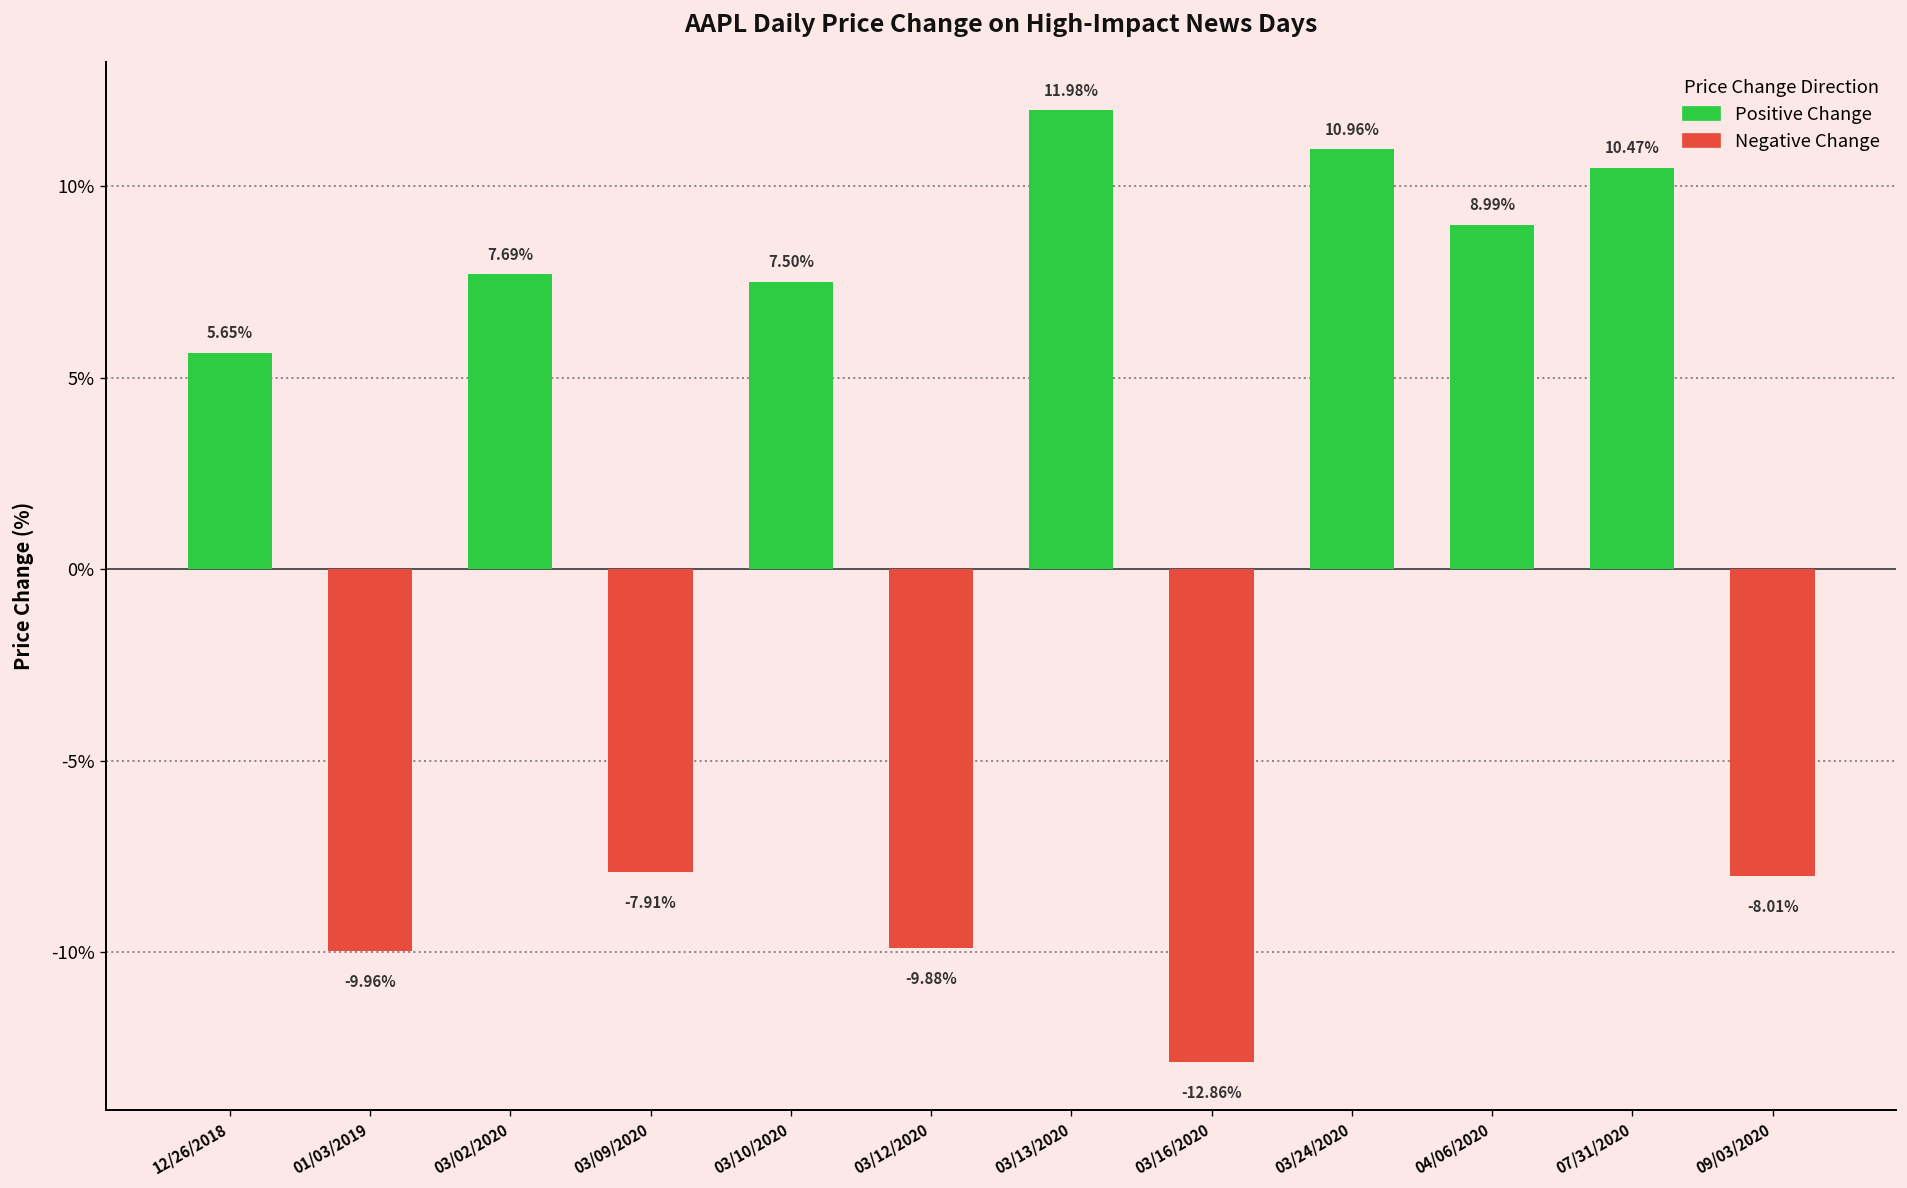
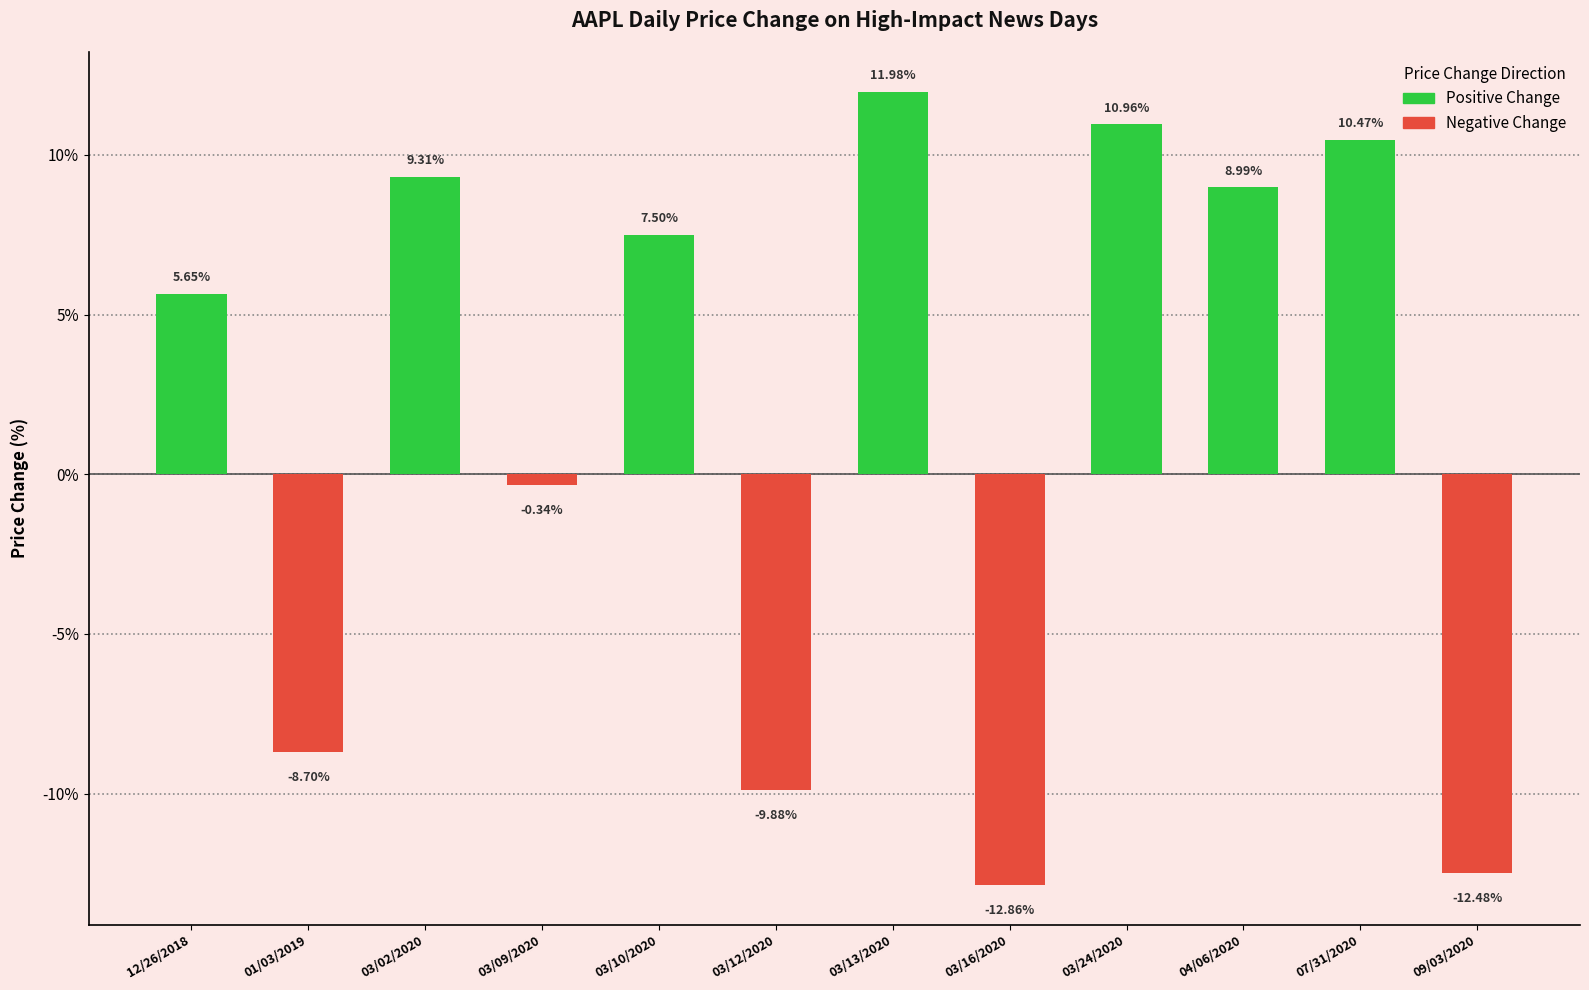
  {
    "12/26/2018": "5.65%",
-   "01/03/2019": "-9.96%",
-   "03/02/2020": "7.69%",
-   "03/09/2020": "-7.91%",
+   "01/03/2019": "-8.70%",
+   "03/02/2020": "9.31%",
+   "03/09/2020": "-0.34%",
    "03/10/2020": "7.50%",
    "03/12/2020": "-9.88%",
    "03/13/2020": "11.98%",
    "03/16/2020": "-12.86%",
    "03/24/2020": "10.96%",
    "04/06/2020": "8.99%",
    "07/31/2020": "10.47%",
-   "09/03/2020": "-8.01%"
+   "09/03/2020": "-12.48%"
  }
